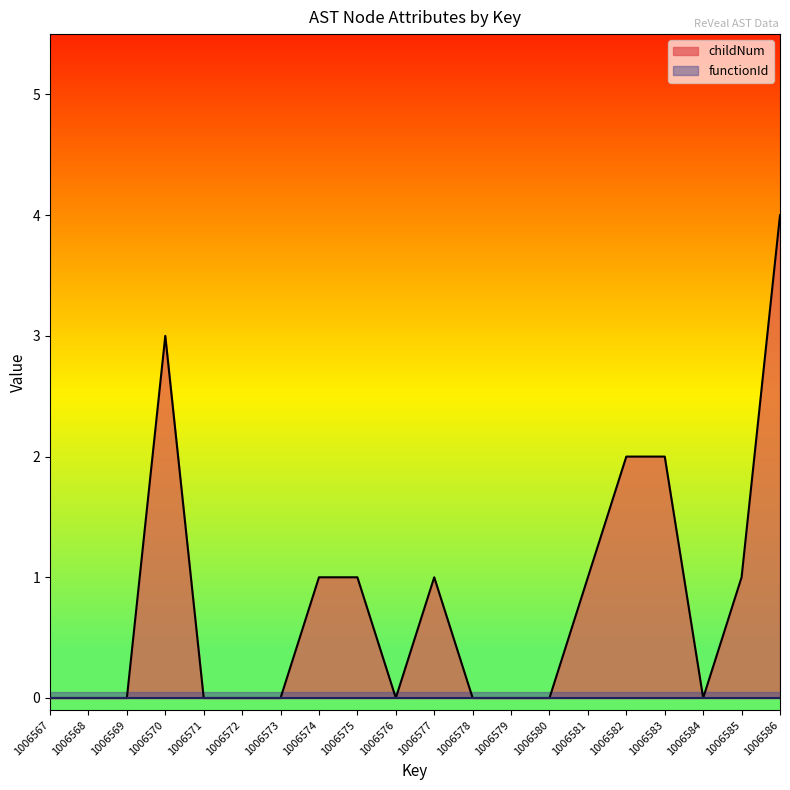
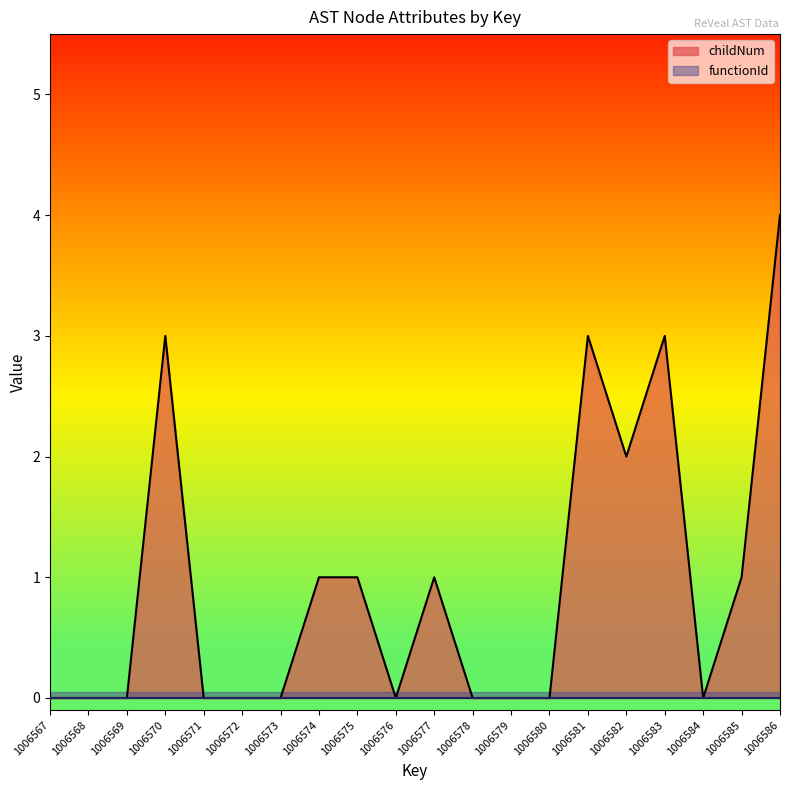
  {
    "childNum": {
      "1006570": 3,
      "1006574": 1,
      "1006575": 1,
      "1006577": 1,
-     "1006581": 1,
+     "1006581": 3,
      "1006582": 2,
-     "1006583": 2,
+     "1006583": 3,
      "1006585": 1,
      "1006586": 4
    },
    "functionId": {
      "1006567": 0.05,
      "1006568": 0.05,
      "1006569": 0.05,
      "1006570": 0.05,
      "1006571": 0.05,
      "1006572": 0.05,
      "1006573": 0.05,
      "1006574": 0.05,
      "1006575": 0.05,
      "1006576": 0.05,
      "1006577": 0.05,
      "1006578": 0.05,
      "1006579": 0.05,
      "1006580": 0.05,
      "1006581": 0.05,
      "1006582": 0.05,
      "1006583": 0.05,
      "1006584": 0.05,
      "1006585": 0.05,
      "1006586": 0.05
    }
  }
